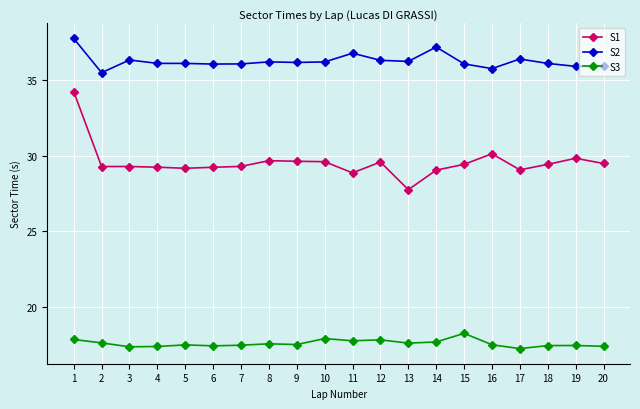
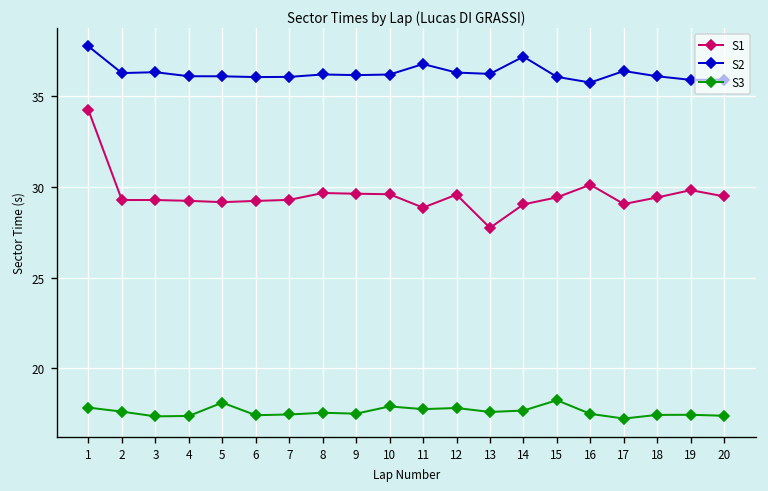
  {
    "S1": {
      "1": 34.2,
      "2": 29.3,
      "3": 29.3,
      "4": 29.2,
      "5": 29.2,
      "6": 29.2,
      "7": 29.3,
      "8": 29.7,
      "9": 29.6,
      "10": 29.6,
      "11": 28.9,
      "12": 29.6,
      "13": 27.7,
      "14": 29.0,
      "15": 29.4,
      "16": 30.1,
      "17": 29.1,
      "18": 29.4,
      "19": 29.8,
      "20": 29.5
    },
    "S2": {
      "1": 37.8,
-     "2": 35.5,
+     "2": 36.3,
      "3": 36.3,
      "4": 36.1,
      "5": 36.1,
      "6": 36.1,
      "7": 36.1,
      "8": 36.2,
      "9": 36.2,
      "10": 36.2,
      "11": 36.8,
      "12": 36.3,
      "13": 36.2,
      "14": 37.2,
      "15": 36.1,
      "16": 35.8,
      "17": 36.4,
      "18": 36.1,
      "19": 35.9
    },
    "S3": {
      "1": 17.8,
      "2": 17.6,
      "3": 17.3,
      "4": 17.4,
-     "5": 17.5,
+     "5": 18.1,
      "6": 17.4,
      "7": 17.4,
      "8": 17.5,
      "9": 17.5,
      "10": 17.9,
      "11": 17.7,
      "12": 17.8,
      "13": 17.6,
      "14": 17.7,
      "15": 18.2,
      "16": 17.5,
      "17": 17.2,
      "18": 17.4,
      "19": 17.4,
      "20": 17.4
    }
  }
